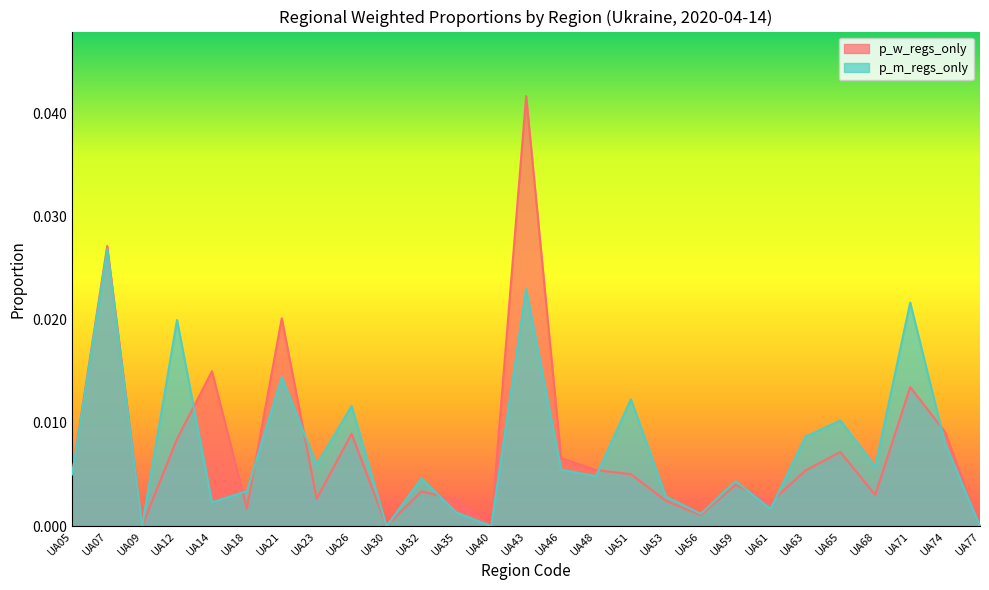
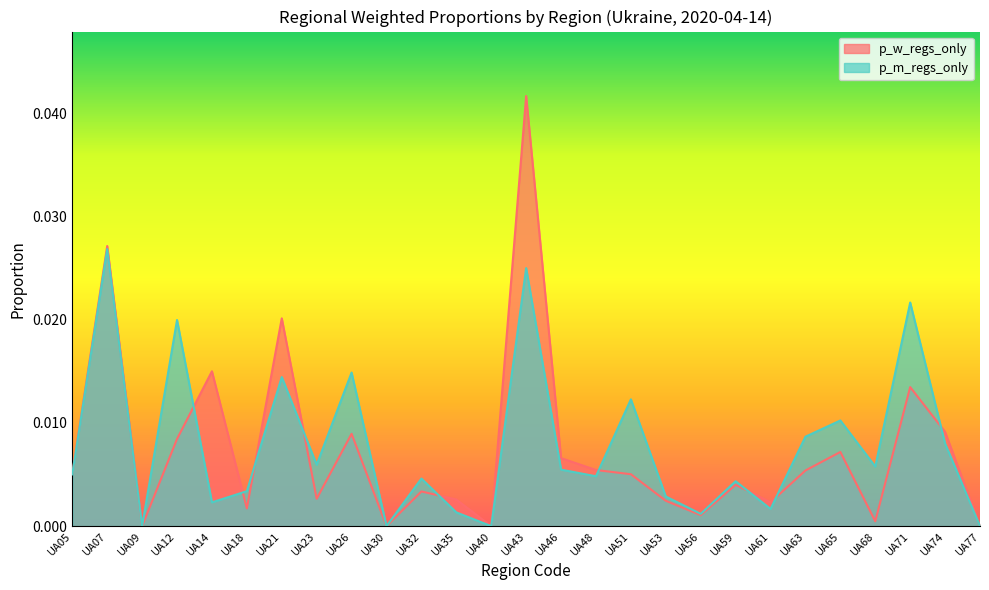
  {
    "p_w_regs_only": {
      "UA07": 0.0271,
      "UA12": 0.0084,
      "UA14": 0.0150,
      "UA18": 0.0017,
      "UA21": 0.0201,
      "UA23": 0.0027,
      "UA26": 0.0089,
      "UA32": 0.0034,
      "UA35": 0.0026,
      "UA43": 0.0417,
      "UA46": 0.0066,
      "UA48": 0.0054,
      "UA51": 0.0050,
      "UA53": 0.0025,
      "UA59": 0.0040,
      "UA61": 0.0023,
      "UA63": 0.0054,
      "UA65": 0.0072,
-     "UA68": 0.0030,
+     "UA68": 0.0005,
      "UA71": 0.0135,
      "UA74": 0.0091
    },
    "p_m_regs_only": {
      "UA07": 0.0268,
      "UA12": 0.0200,
      "UA14": 0.0023,
      "UA18": 0.0034,
      "UA21": 0.0144,
      "UA23": 0.0060,
-     "UA26": 0.0116,
+     "UA26": 0.0149,
      "UA32": 0.0046,
      "UA35": 0.0013,
-     "UA43": 0.023,
+     "UA43": 0.025,
      "UA46": 0.0055,
      "UA48": 0.0048,
      "UA51": 0.0123,
      "UA53": 0.0029,
      "UA59": 0.0044,
      "UA61": 0.0017,
      "UA63": 0.0087,
      "UA65": 0.0102,
      "UA68": 0.0058,
      "UA71": 0.0217,
      "UA74": 0.0080
    }
  }
